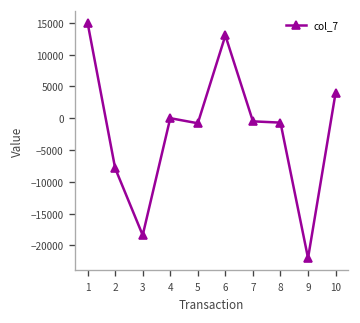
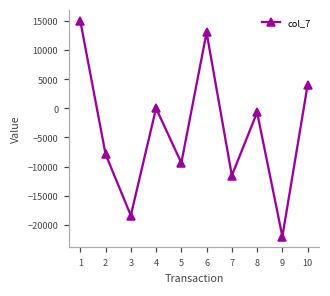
  {
    "1": 15000,
    "2": -8000,
    "3": -18000,
    "4": 0,
-   "5": -1000,
+   "5": -9000,
    "6": 13000,
-   "7": -1000,
+   "7": -12000,
    "8": -1000,
    "9": -22000,
    "10": 4000
  }
